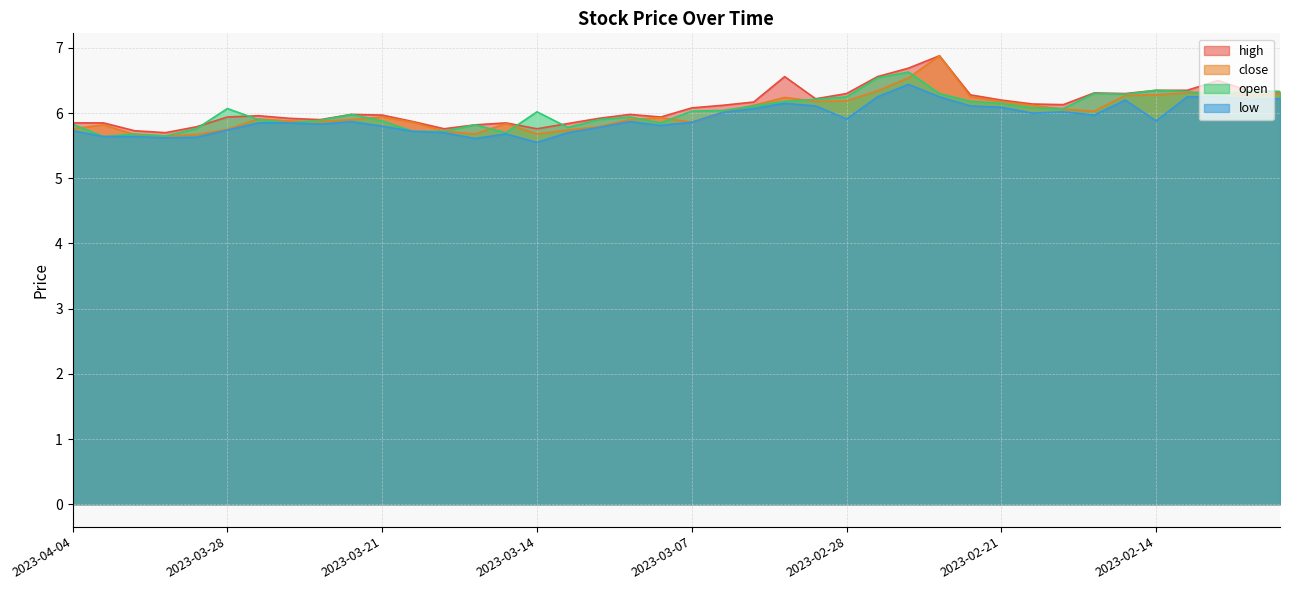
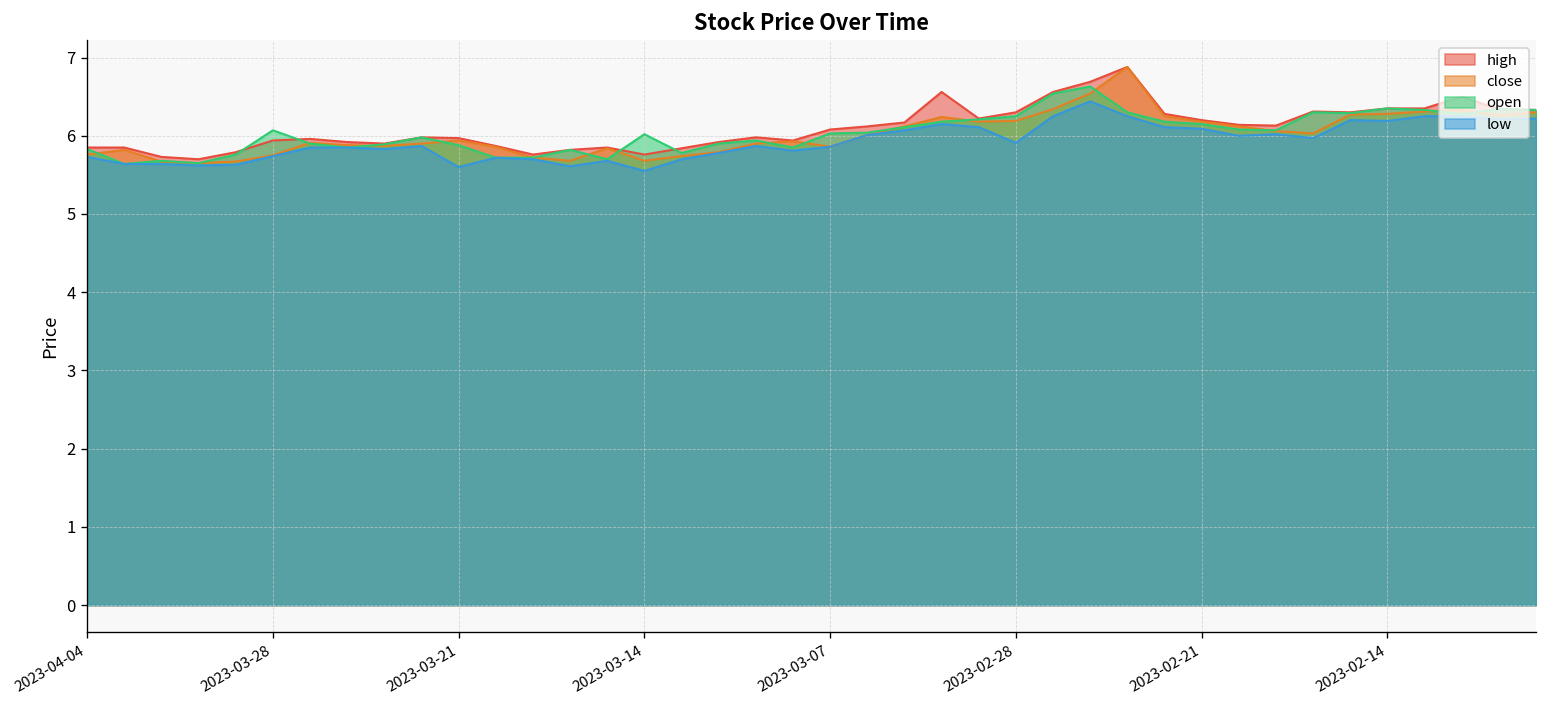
  {
    "open": {
      "2023-03-28": 6.1,
      "2023-03-21": 5.9,
      "2023-03-14": 6.0,
      "2023-03-07": 6.0,
      "2023-02-28": 6.3
    },
    "low": {
-     "2023-03-21": 5.8,
+     "2023-03-21": 5.6,
      "2023-03-14": 5.6,
      "2023-02-28": 5.9,
      "2023-02-21": 6.1,
-     "2023-02-14": 5.9
+     "2023-02-14": 6.2
    }
  }
